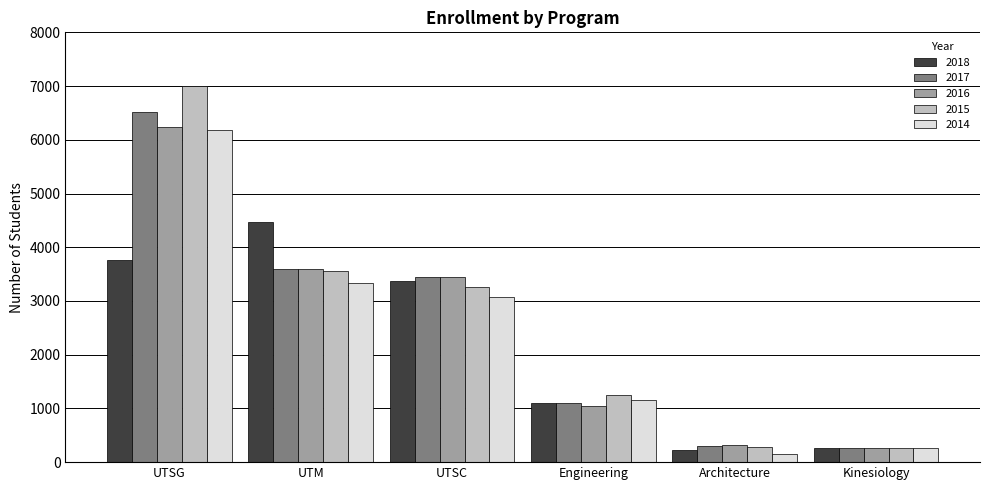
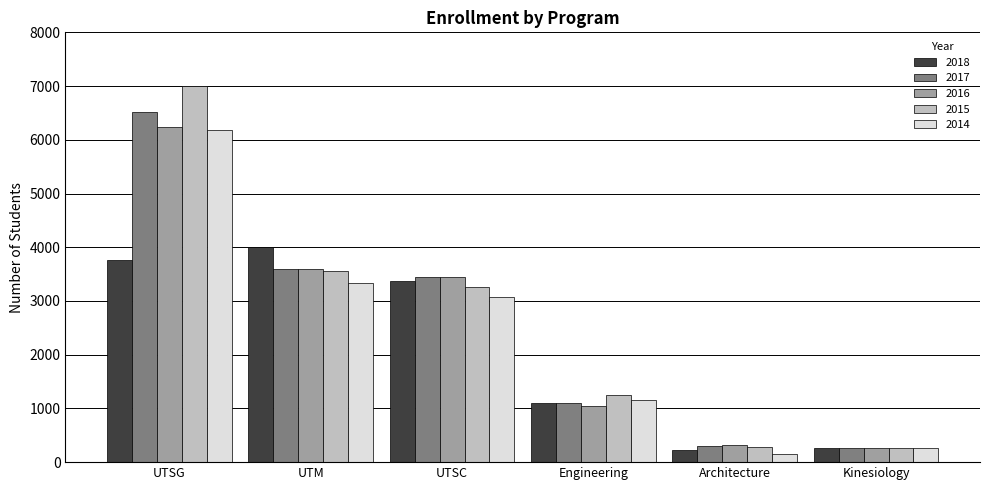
  {
    "2018": {
      "UTSG": 3800,
-     "UTM": 4500,
+     "UTM": 4000,
      "UTSC": 3400,
      "Engineering": 1100,
      "Architecture": 200,
      "Kinesiology": 300
    }
  }
